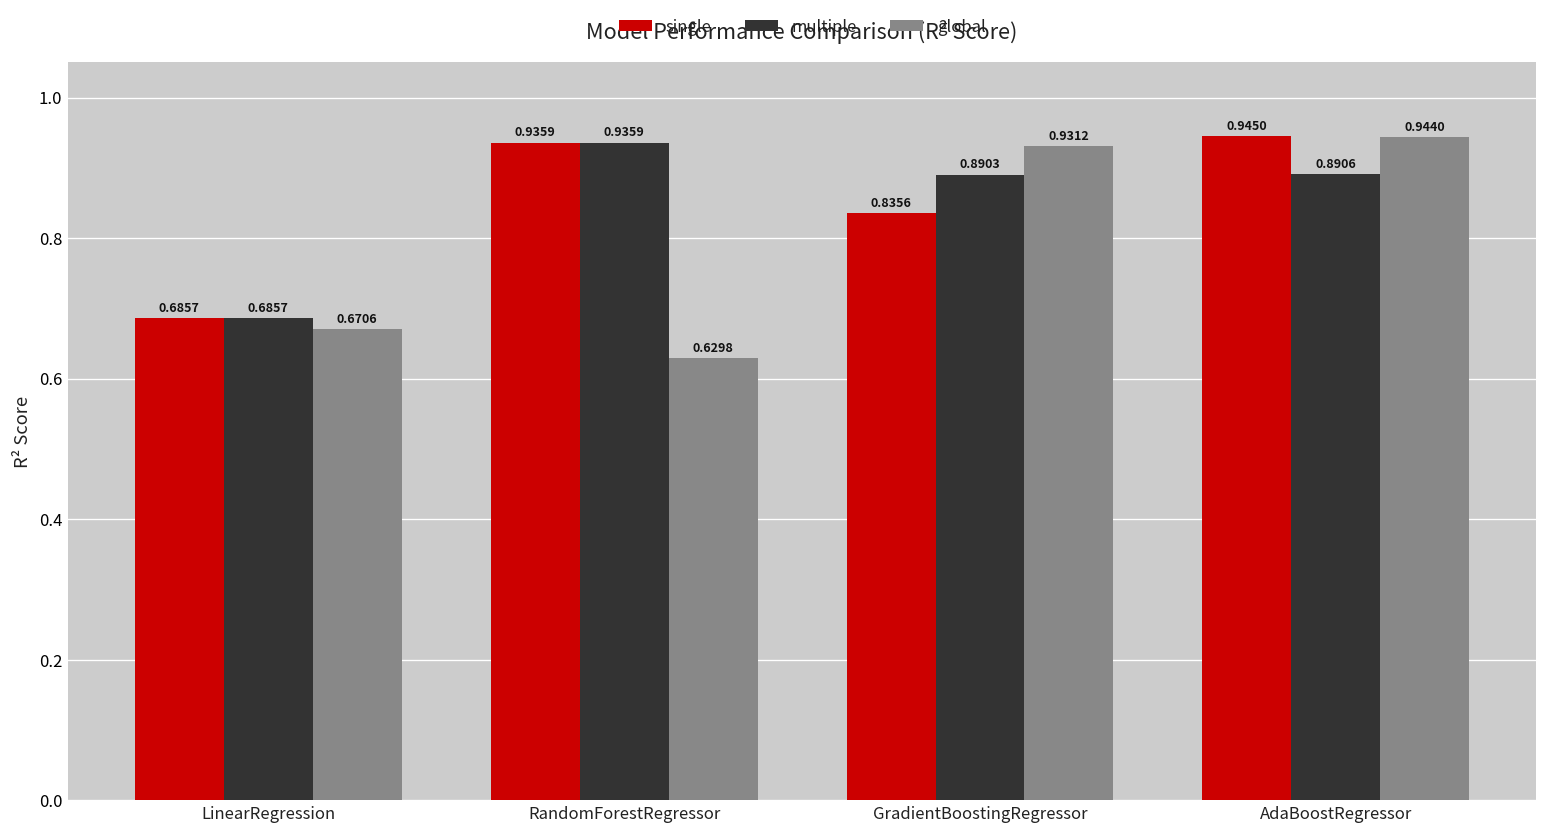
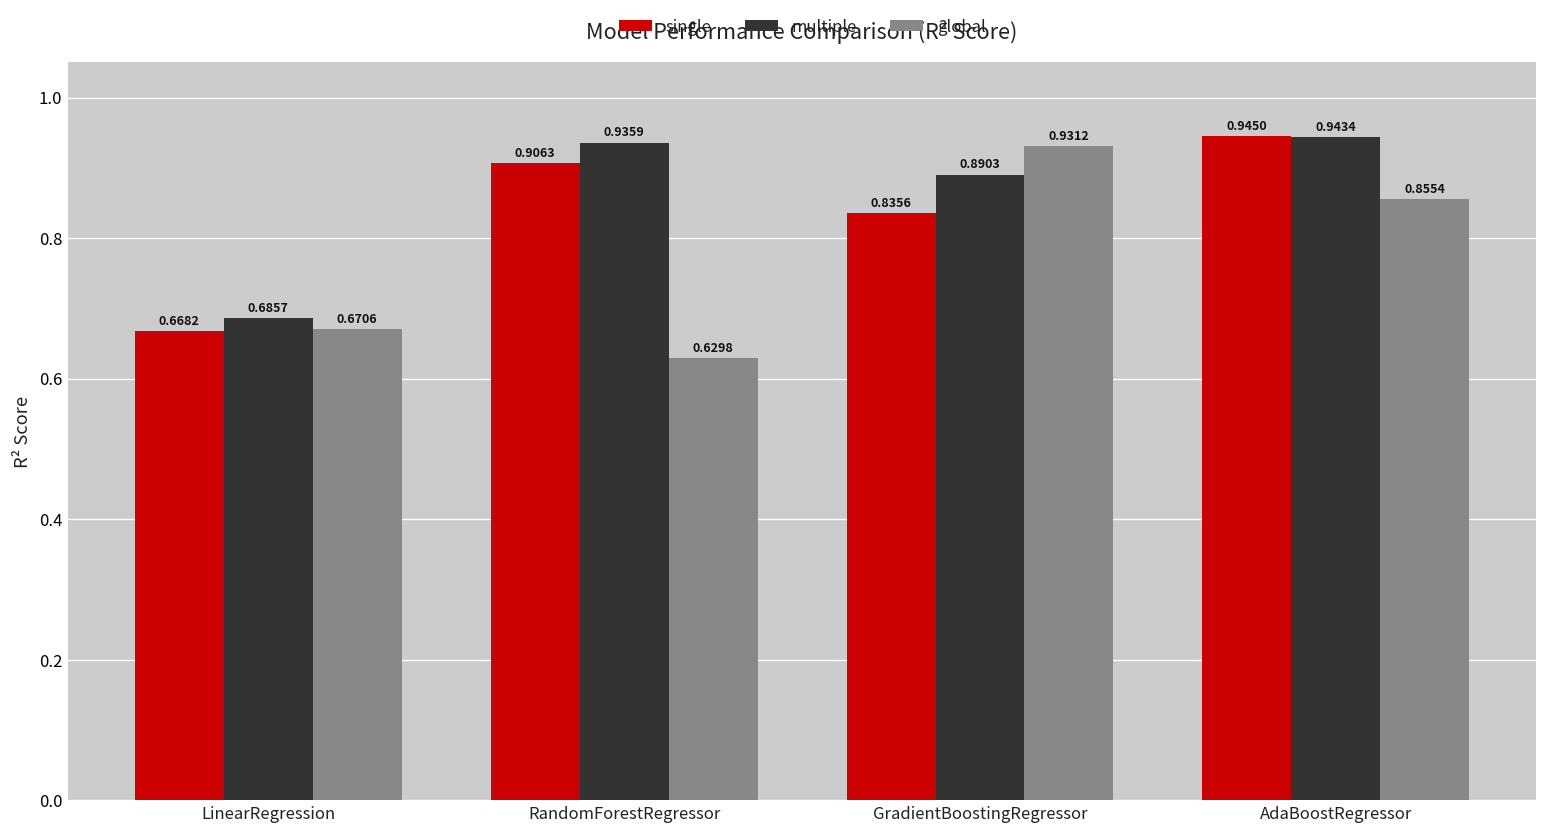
  {
    "single": {
-     "LinearRegression": 0.6857,
-     "RandomForestRegressor": 0.9359,
+     "LinearRegression": 0.6682,
+     "RandomForestRegressor": 0.9063,
      "GradientBoostingRegressor": 0.8356,
      "AdaBoostRegressor": 0.9450
    },
    "multiple": {
      "LinearRegression": 0.6857,
      "RandomForestRegressor": 0.9359,
      "GradientBoostingRegressor": 0.8903,
-     "AdaBoostRegressor": 0.8906
+     "AdaBoostRegressor": 0.9434
    },
    "global": {
      "LinearRegression": 0.6706,
      "RandomForestRegressor": 0.6298,
      "GradientBoostingRegressor": 0.9312,
-     "AdaBoostRegressor": 0.9440
+     "AdaBoostRegressor": 0.8554
    }
  }
